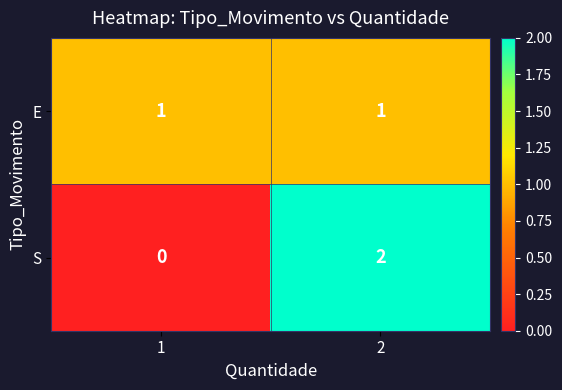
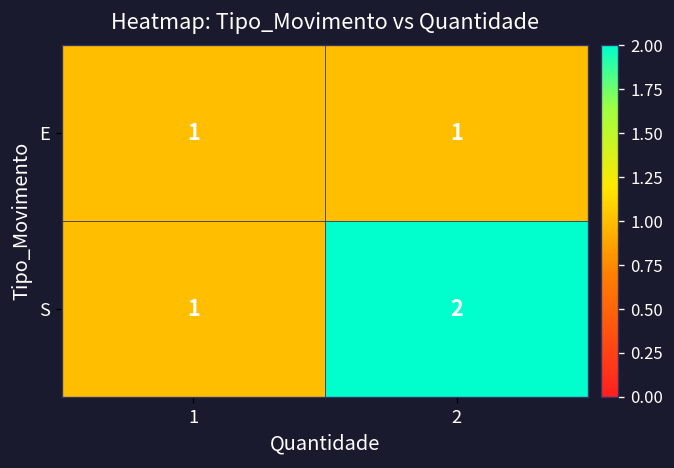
  {
    "E": {
      "1": 1,
      "2": 1
    },
    "S": {
-     "1": 0,
+     "1": 1,
      "2": 2
    }
  }
